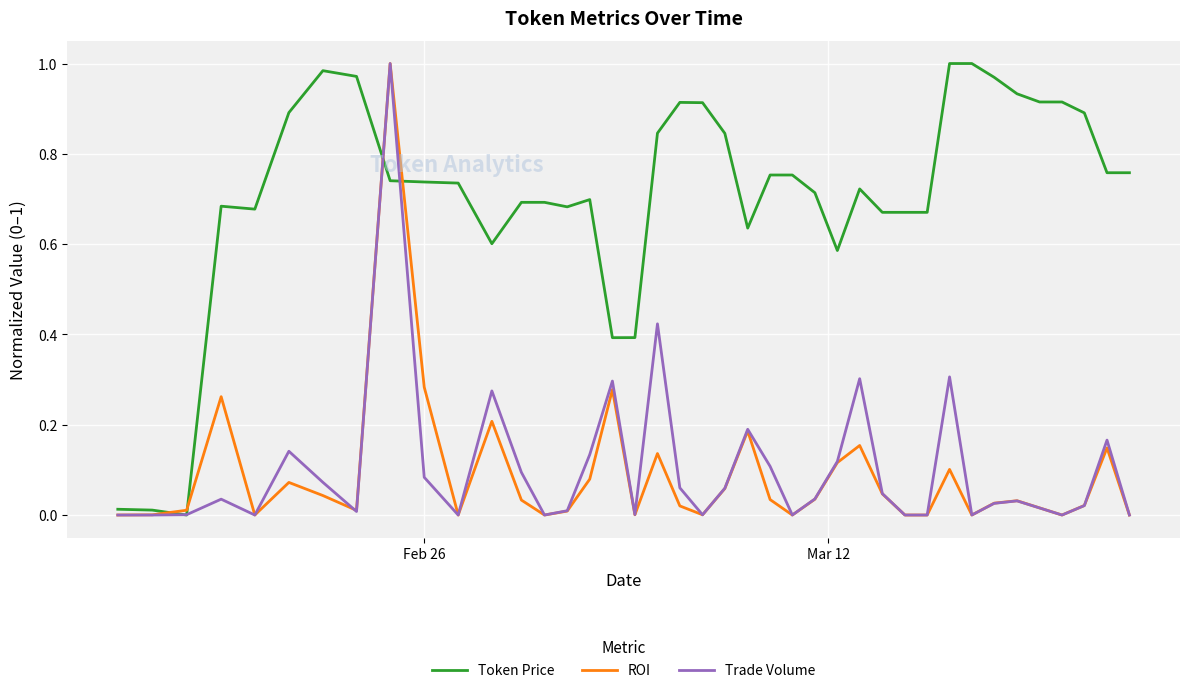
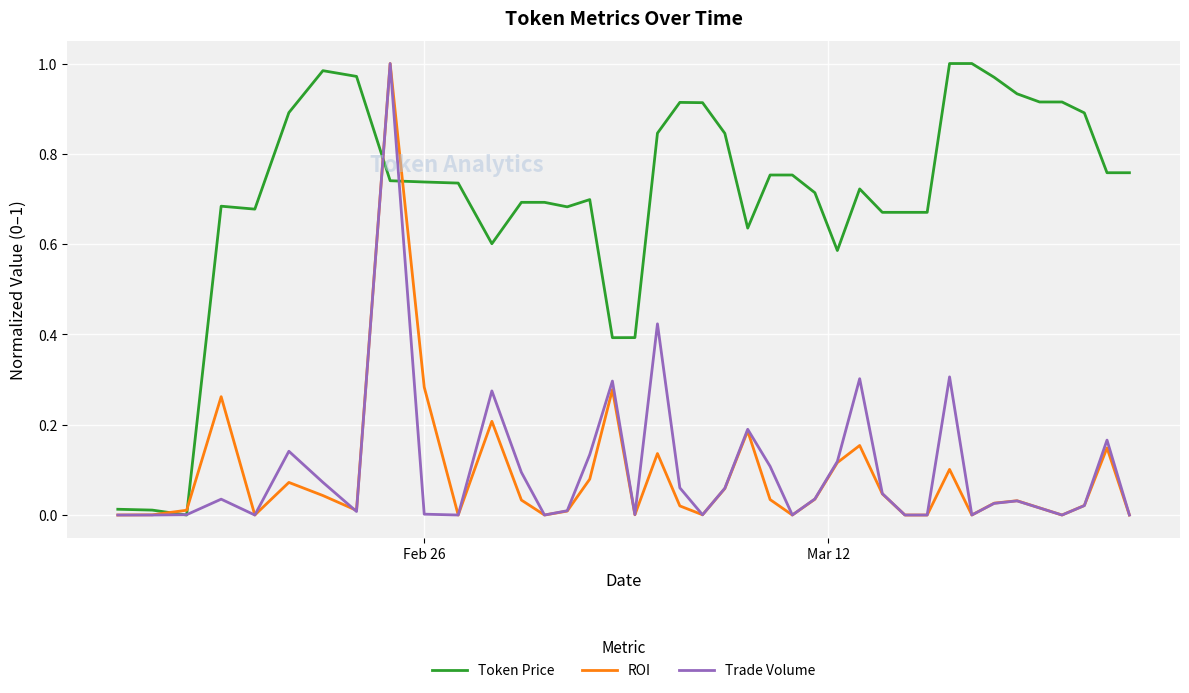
  {
    "Token Price": {
      "Feb 26": 0.74
    },
    "ROI": {
      "Feb 26": 0.28
    },
    "Trade Volume": {
-     "Feb 26": 0.08
+     "Feb 26": 0.00
    }
  }
